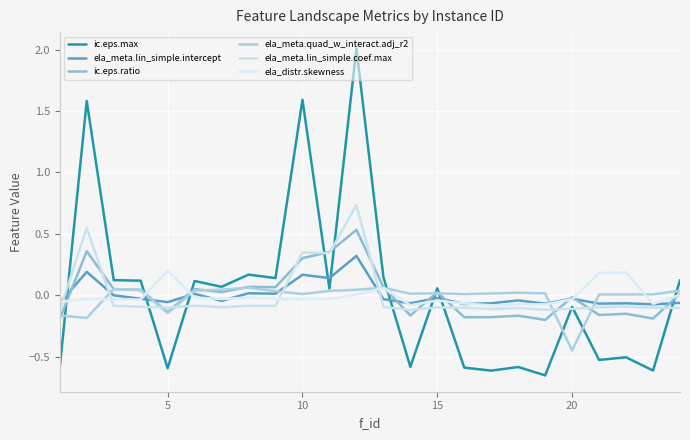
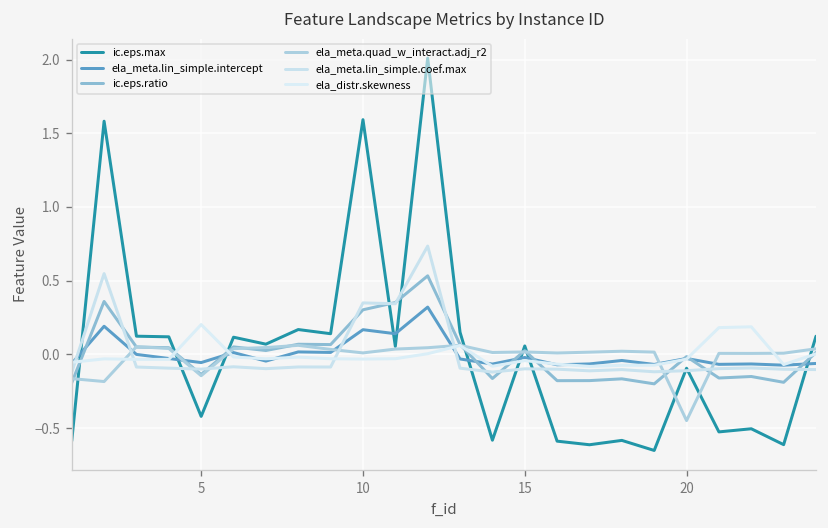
  {
    "ic.eps.max": {
-     "5": -0.59,
+     "5": -0.42,
      "10": 1.59,
      "15": 0.06
    }
  }
